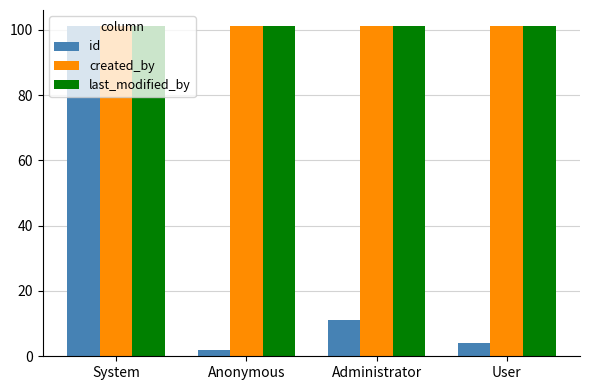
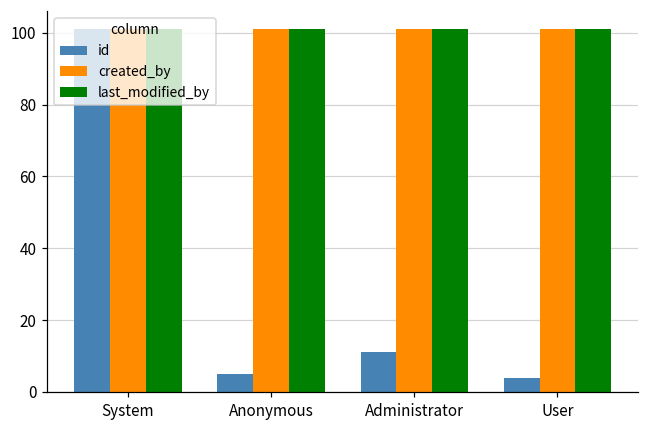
  {
    "id": {
-     "Anonymous": 2,
+     "Anonymous": 5,
      "Administrator": 11,
      "User": 4
    },
    "created_by": {
      "Anonymous": 101,
      "Administrator": 101,
      "User": 101
    },
    "last_modified_by": {
      "Anonymous": 101,
      "Administrator": 101,
      "User": 101
    }
  }
